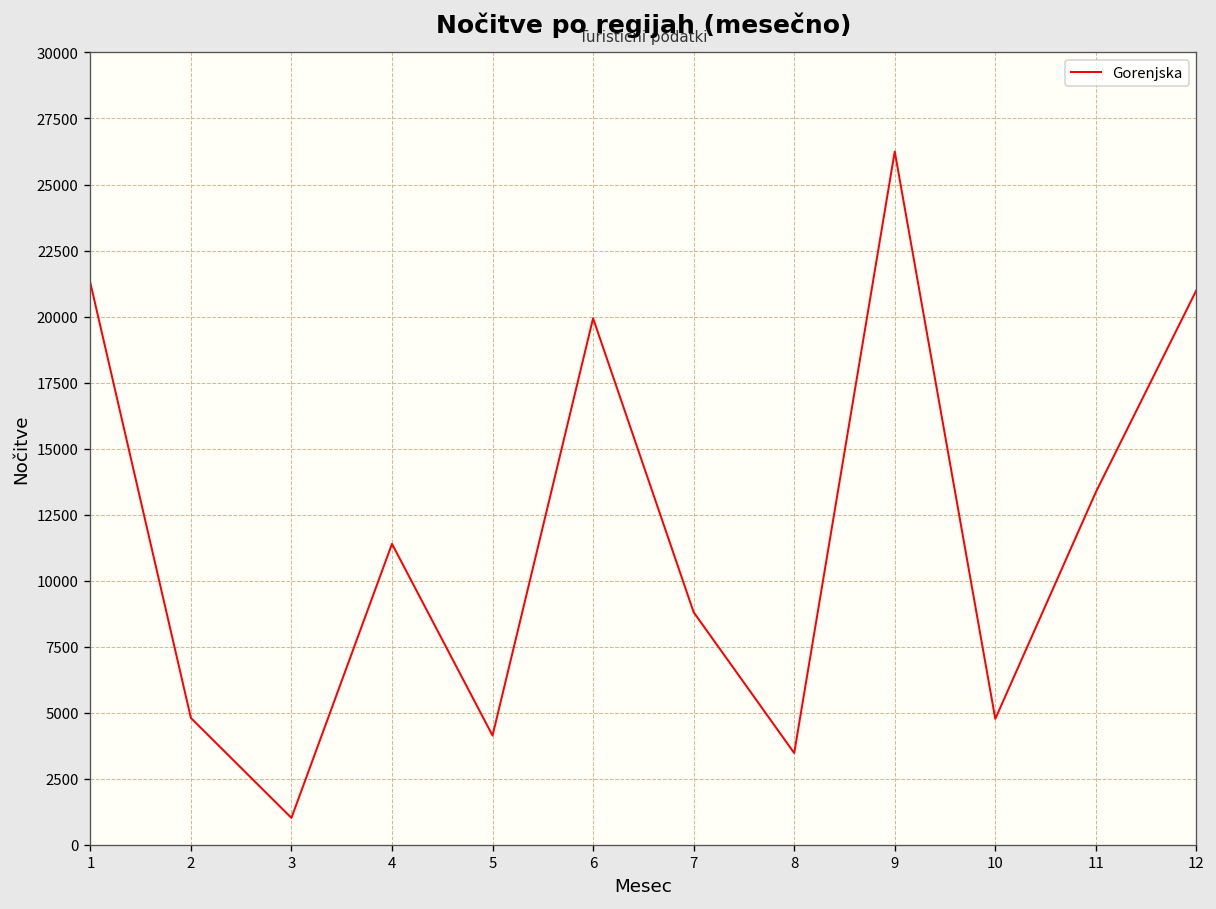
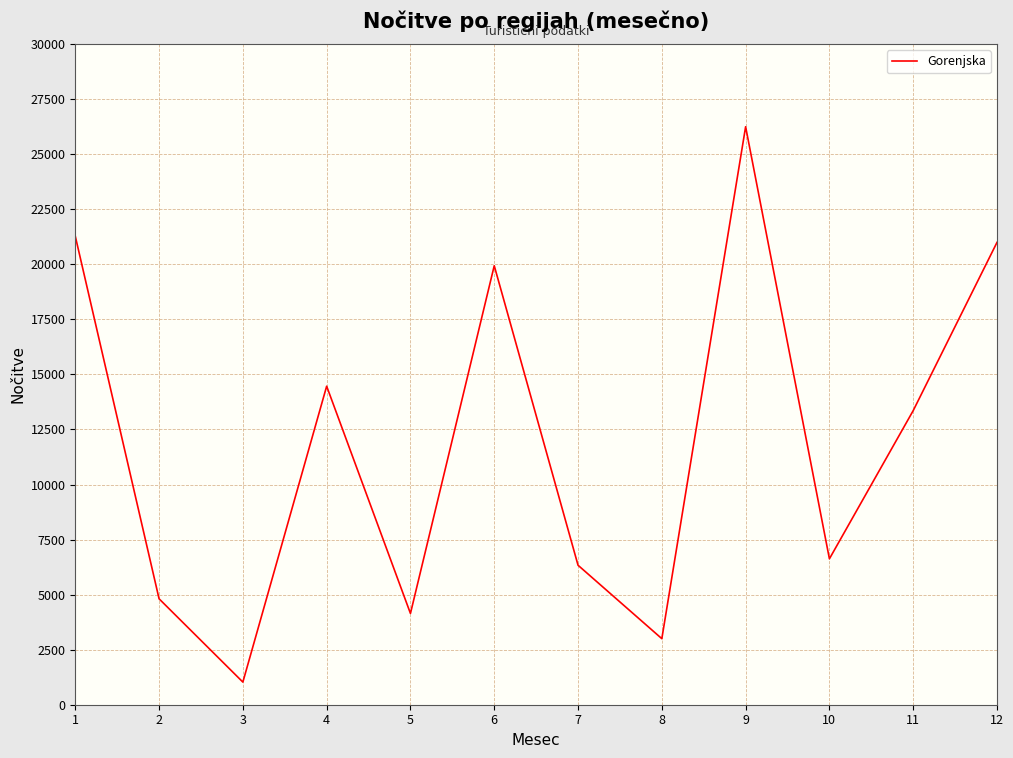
  {
    "1": 21300,
    "2": 4800,
    "3": 1000,
-   "4": 11400,
+   "4": 14500,
    "5": 4100,
    "6": 19900,
-   "7": 8800,
-   "8": 3500,
+   "7": 6300,
+   "8": 3000,
    "9": 26300,
-   "10": 4800,
+   "10": 6600,
    "11": 13400,
    "12": 21000
  }
